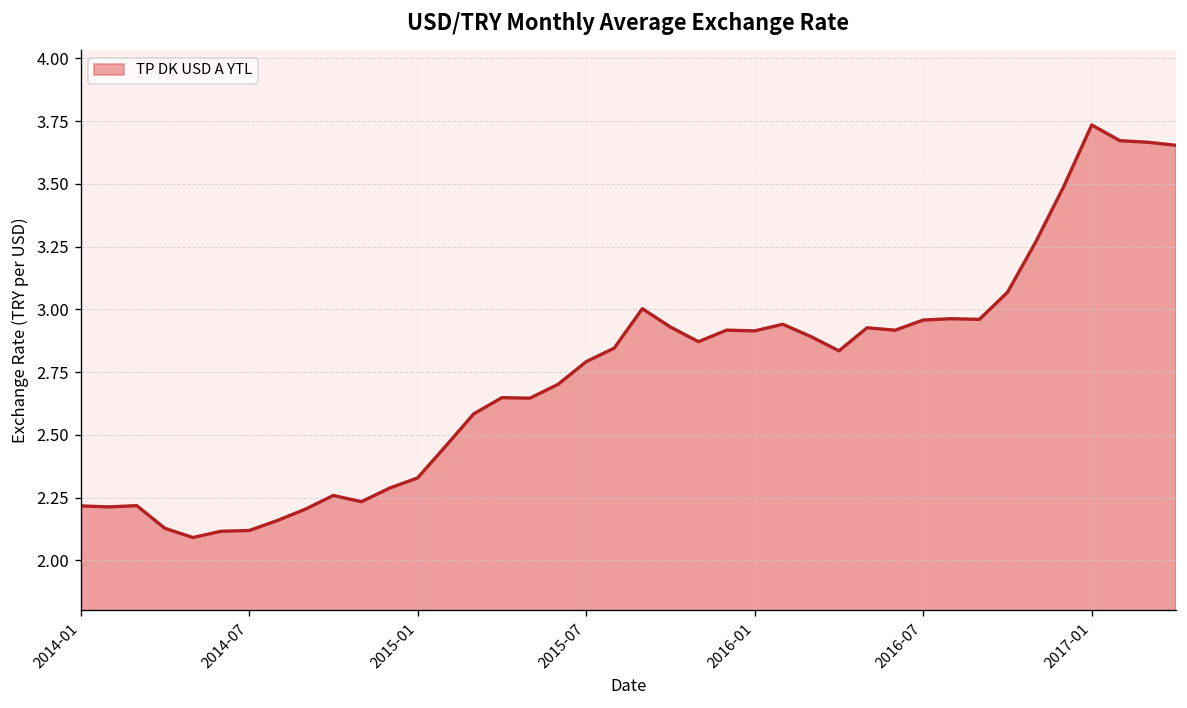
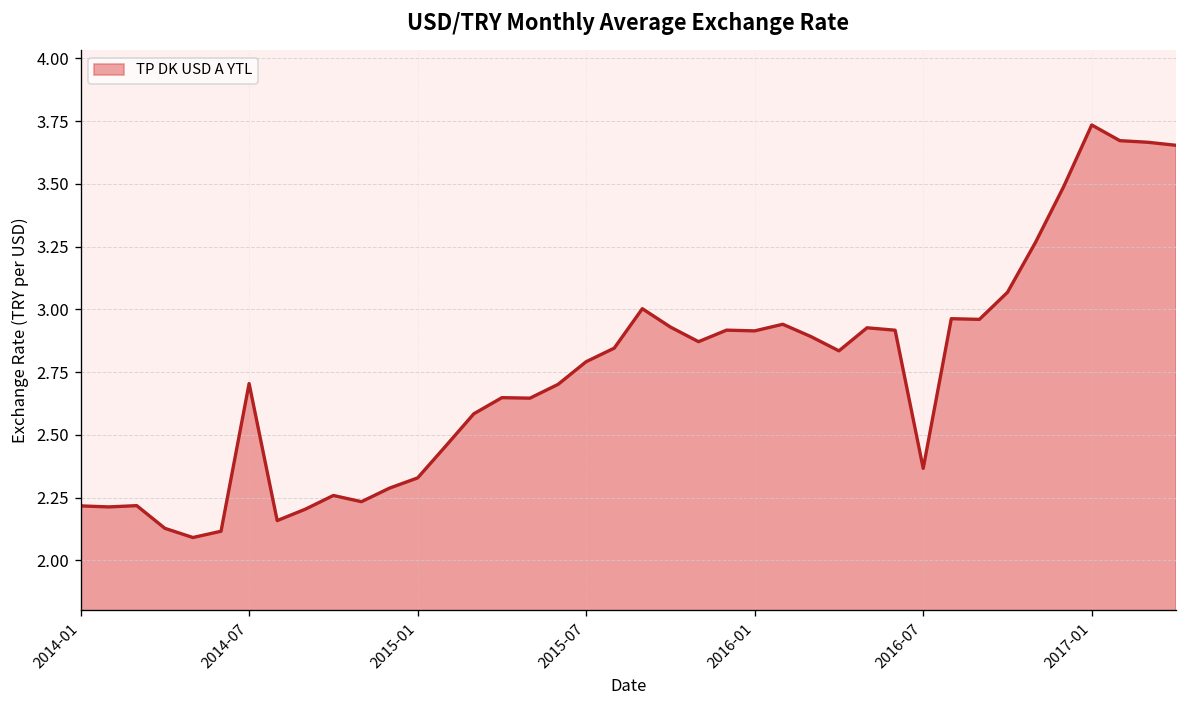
  {
    "2014-01": 2.22,
-   "2014-07": 2.12,
+   "2014-07": 2.70,
    "2015-01": 2.33,
    "2015-07": 2.79,
    "2016-01": 2.91,
-   "2016-07": 2.96,
+   "2016-07": 2.37,
    "2017-01": 3.73
  }
